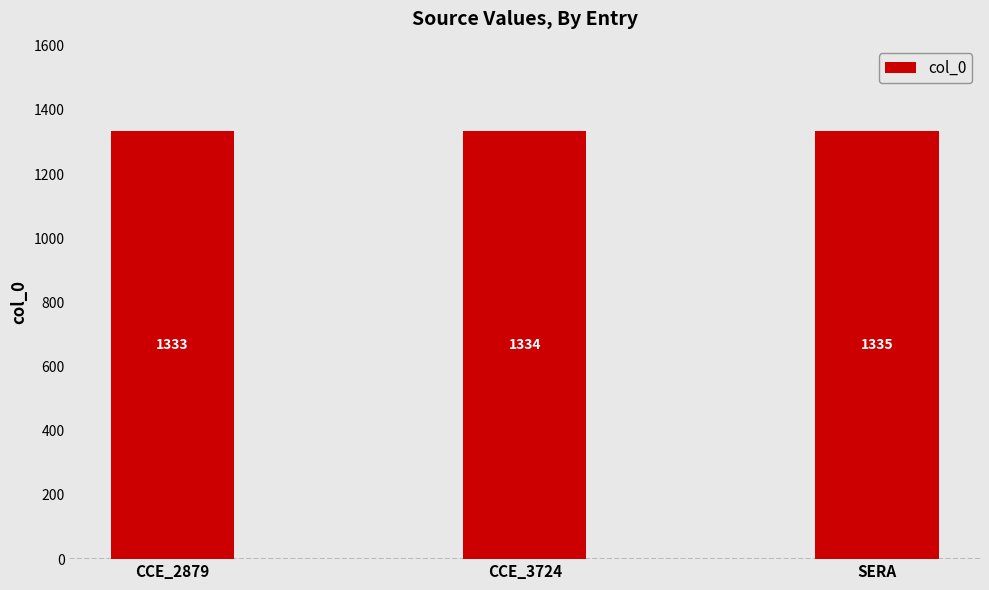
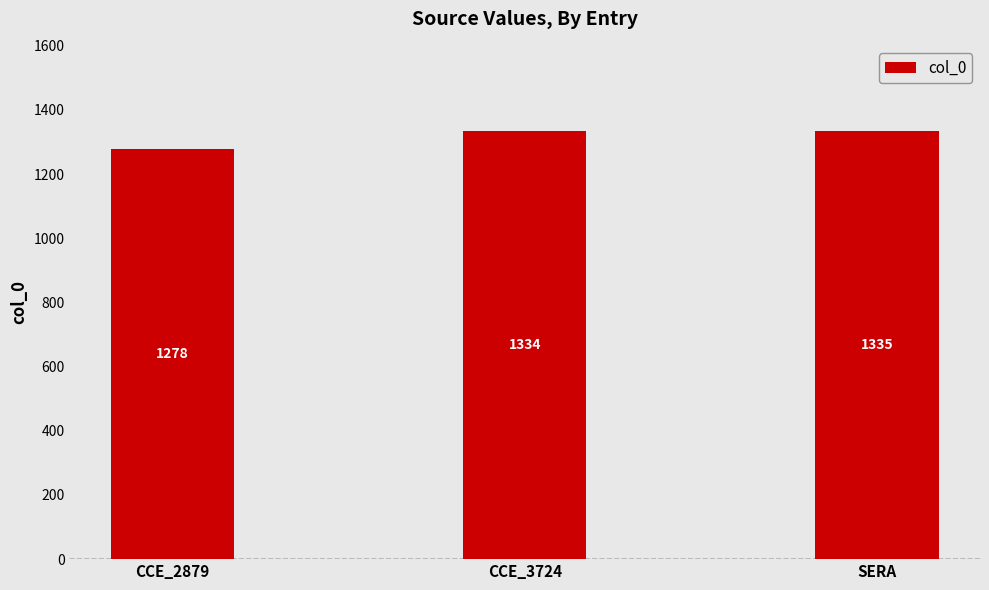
  {
-   "CCE_2879": 1333,
+   "CCE_2879": 1278,
    "CCE_3724": 1334,
    "SERA": 1335
  }
